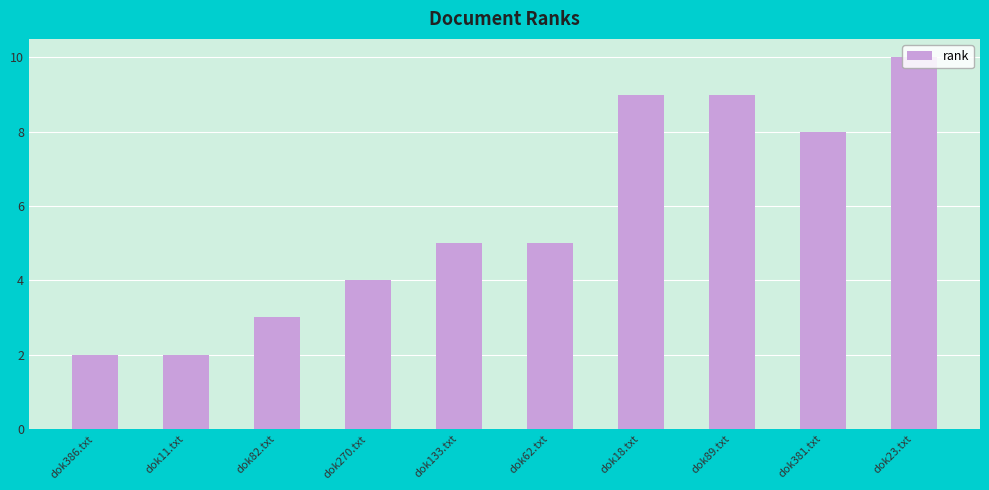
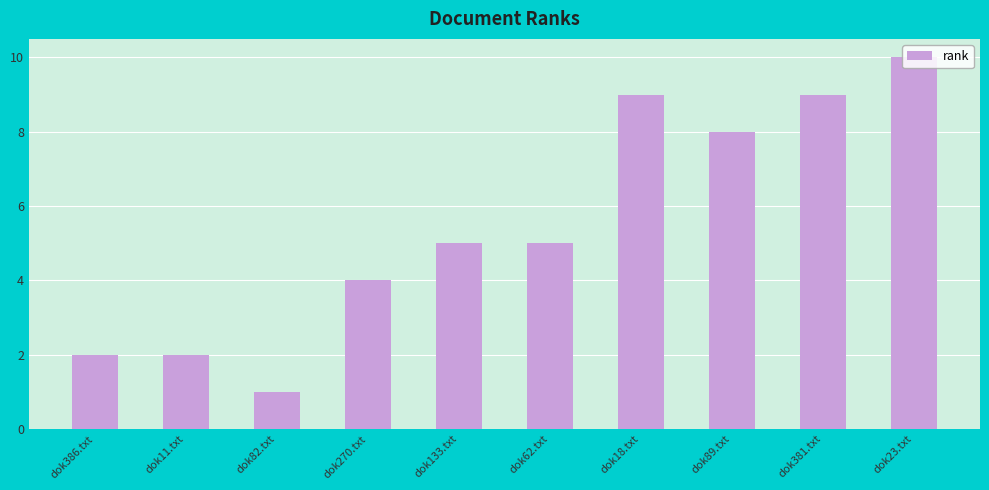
  {
    "dok386.txt": 2,
    "dok11.txt": 2,
-   "dok82.txt": 3,
+   "dok82.txt": 1,
    "dok270.txt": 4,
    "dok133.txt": 5,
    "dok62.txt": 5,
    "dok18.txt": 9,
-   "dok89.txt": 9,
-   "dok381.txt": 8
+   "dok89.txt": 8,
+   "dok381.txt": 9
  }
